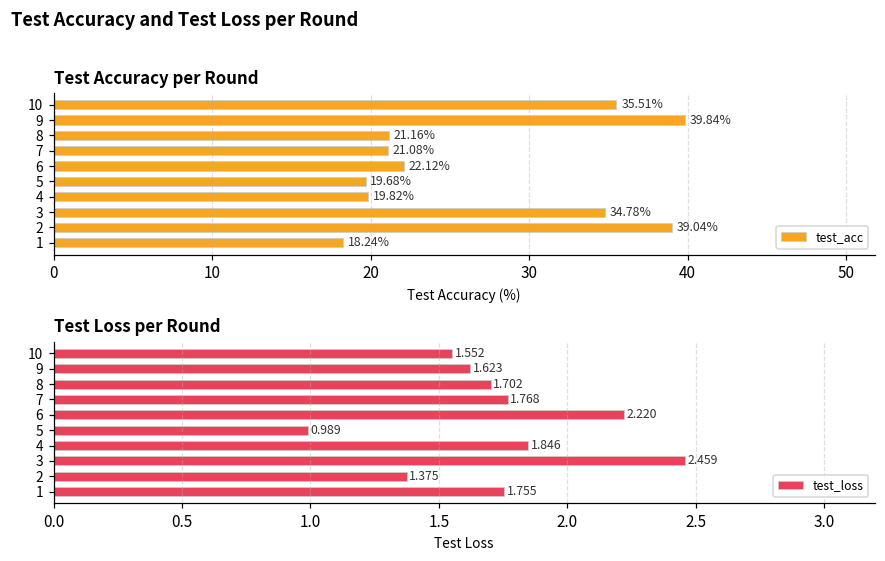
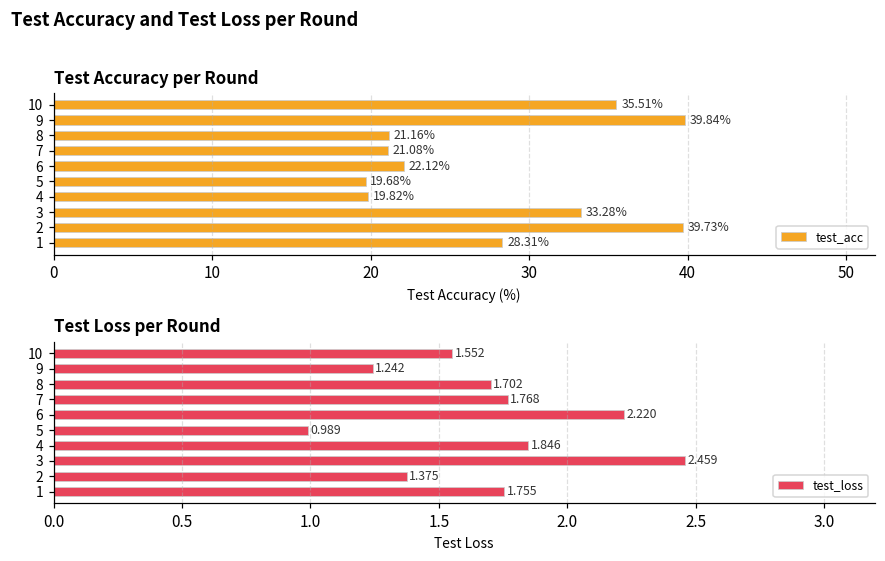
  {
    "Test Accuracy per Round": {
      "10": "35.51%",
      "9": "39.84%",
      "8": "21.16%",
      "7": "21.08%",
      "6": "22.12%",
      "5": "19.68%",
      "4": "19.82%",
-     "3": "34.78%",
-     "2": "39.04%",
-     "1": "18.24%"
+     "3": "33.28%",
+     "2": "39.73%",
+     "1": "28.31%"
    },
    "Test Loss per Round": {
      "10": "1.552",
-     "9": "1.623",
+     "9": "1.242",
      "8": "1.702",
      "7": "1.768",
      "6": "2.220",
      "5": "0.989",
      "4": "1.846",
      "3": "2.459",
      "2": "1.375",
      "1": "1.755"
    }
  }
